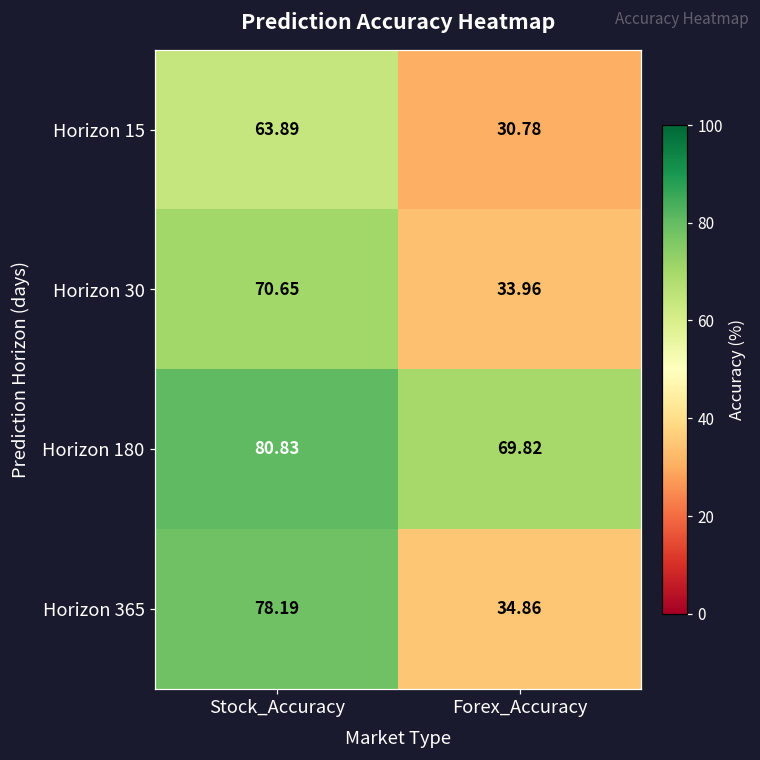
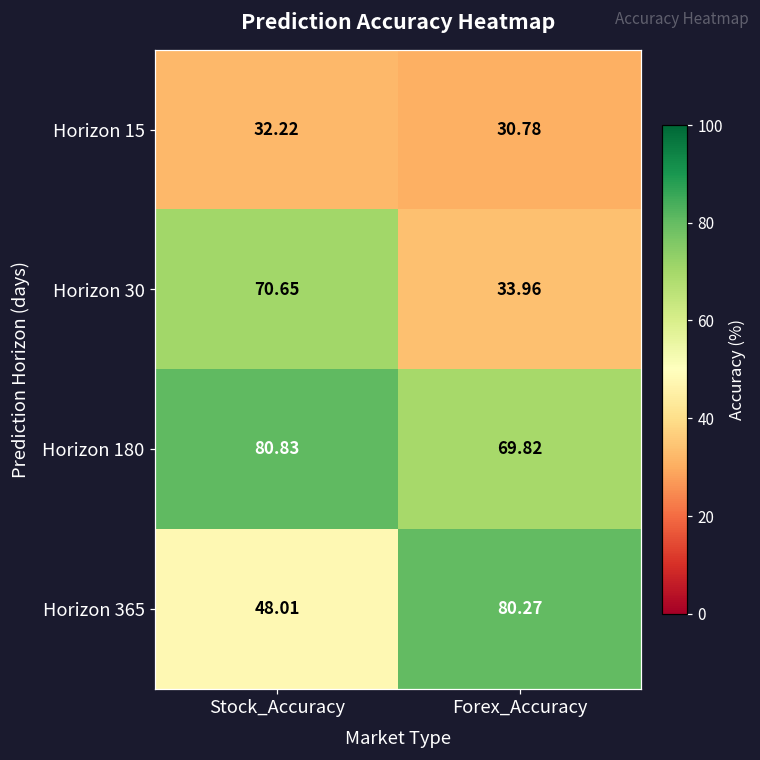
  {
    "Horizon 15": {
-     "Stock_Accuracy": 63.89,
+     "Stock_Accuracy": 32.22,
      "Forex_Accuracy": 30.78
    },
    "Horizon 30": {
      "Stock_Accuracy": 70.65,
      "Forex_Accuracy": 33.96
    },
    "Horizon 180": {
      "Stock_Accuracy": 80.83,
      "Forex_Accuracy": 69.82
    },
    "Horizon 365": {
-     "Stock_Accuracy": 78.19,
-     "Forex_Accuracy": 34.86
+     "Stock_Accuracy": 48.01,
+     "Forex_Accuracy": 80.27
    }
  }
